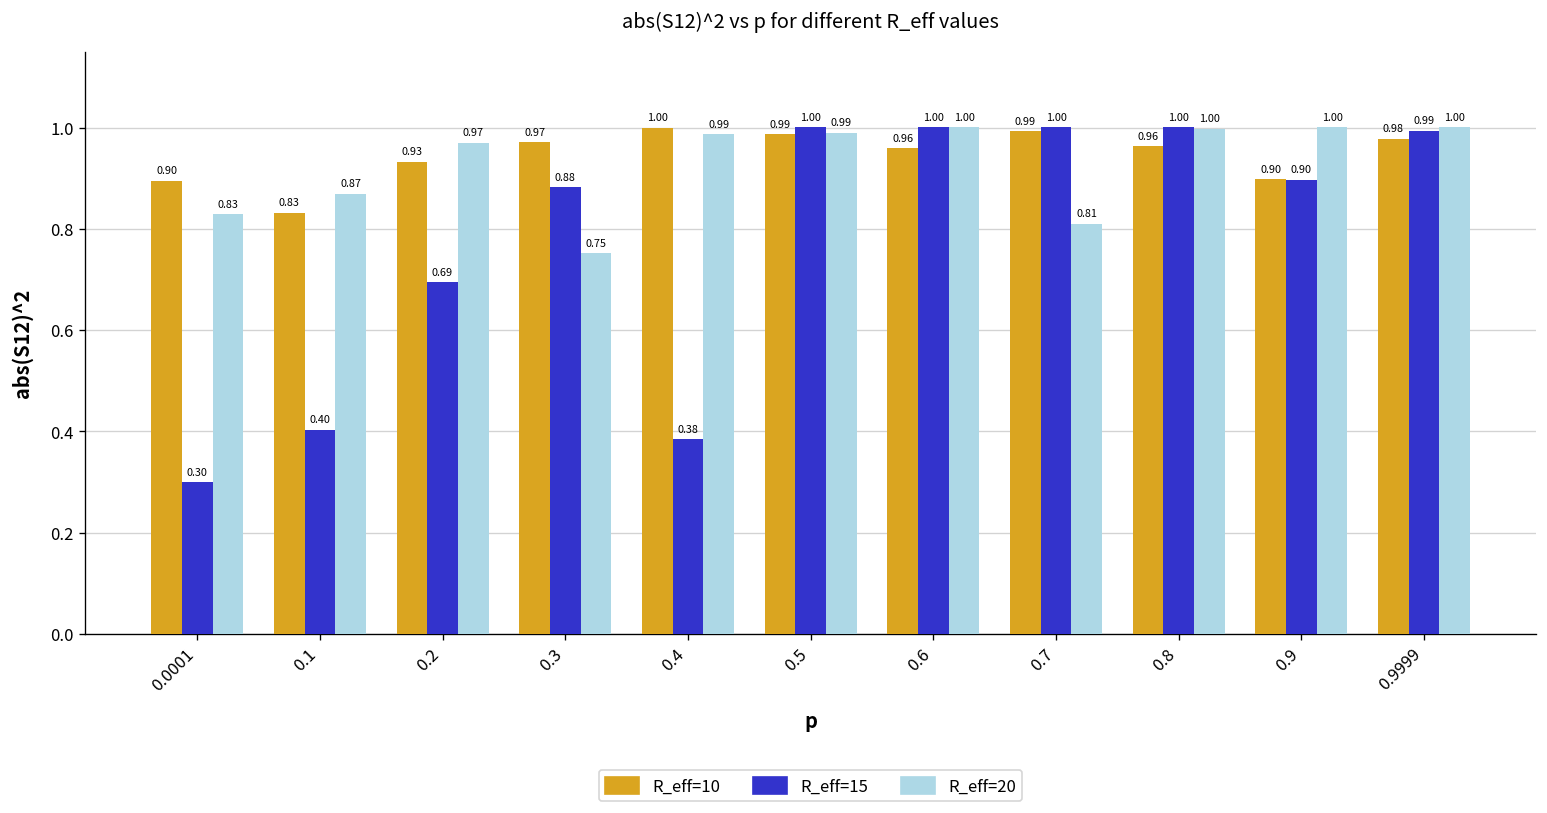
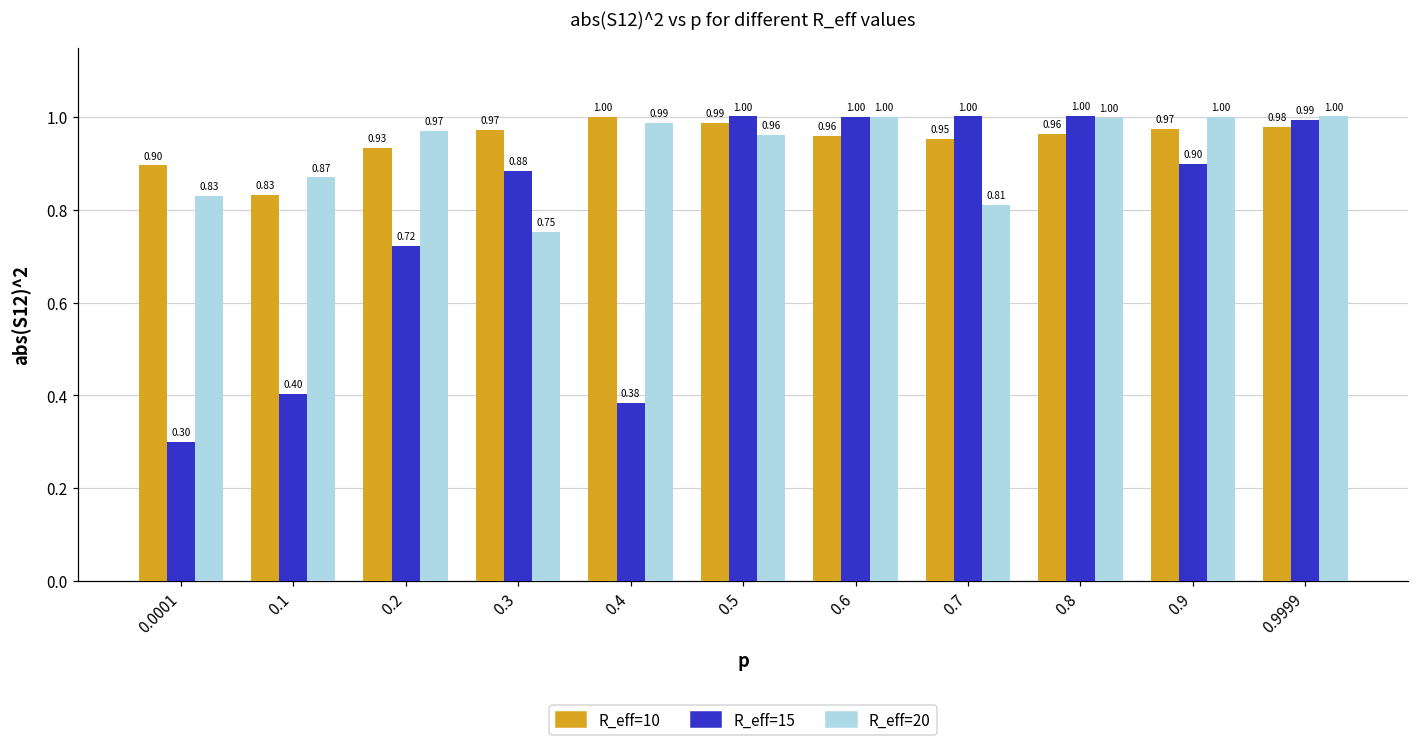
  {
    "R_eff=10": {
      "0.0001": 0.90,
      "0.1": 0.83,
      "0.2": 0.93,
      "0.3": 0.97,
      "0.4": 1.00,
      "0.5": 0.99,
      "0.6": 0.96,
-     "0.7": 0.99,
+     "0.7": 0.95,
      "0.8": 0.96,
-     "0.9": 0.90,
+     "0.9": 0.97,
      "0.9999": 0.98
    },
    "R_eff=15": {
      "0.0001": 0.30,
      "0.1": 0.40,
-     "0.2": 0.69,
+     "0.2": 0.72,
      "0.3": 0.88,
      "0.4": 0.38,
      "0.5": 1.00,
      "0.6": 1.00,
      "0.7": 1.00,
      "0.8": 1.00,
      "0.9": 0.90,
      "0.9999": 0.99
    },
    "R_eff=20": {
      "0.0001": 0.83,
      "0.1": 0.87,
      "0.2": 0.97,
      "0.3": 0.75,
      "0.4": 0.99,
-     "0.5": 0.99,
+     "0.5": 0.96,
      "0.6": 1.00,
      "0.7": 0.81,
      "0.8": 1.00,
      "0.9": 1.00,
      "0.9999": 1.00
    }
  }
